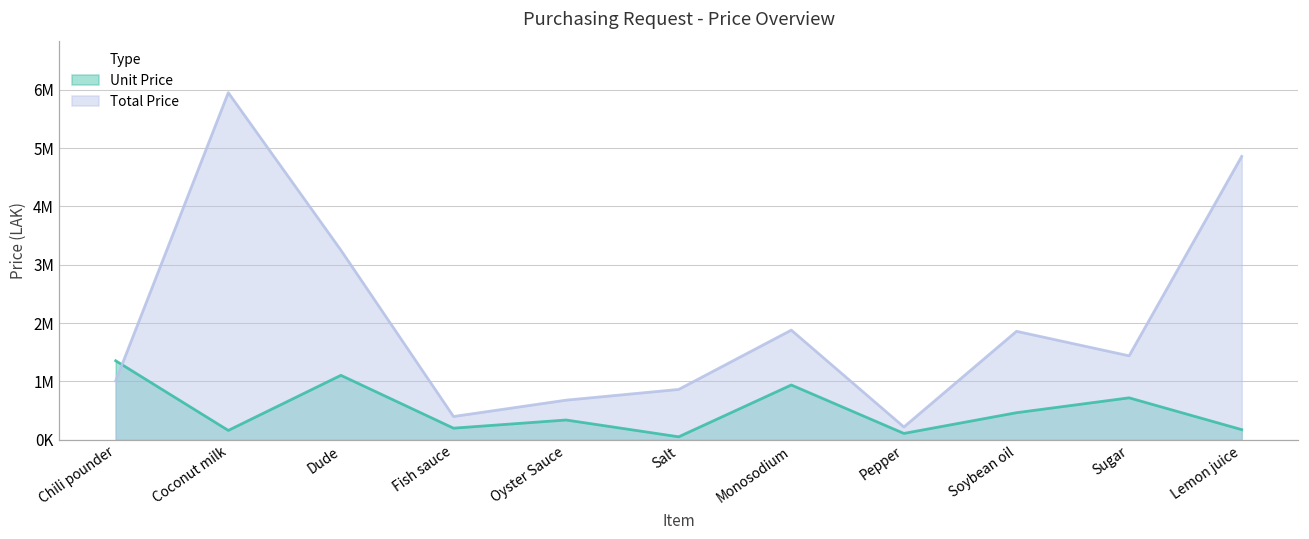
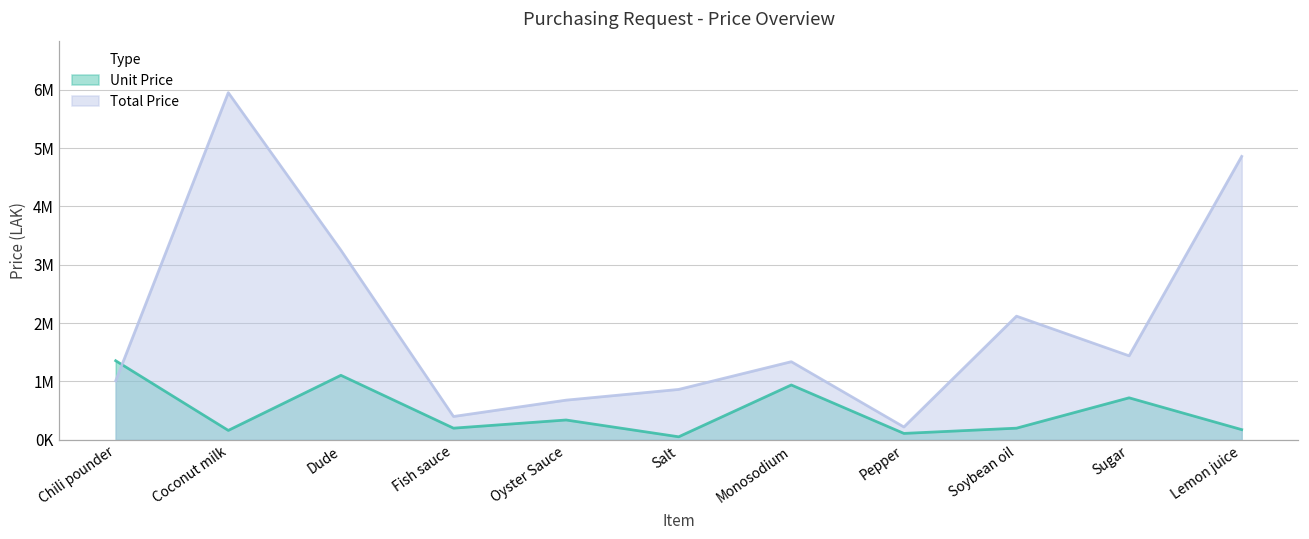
  {
    "Unit Price": {
      "Chili pounder": 1400000,
      "Coconut milk": 200000,
      "Dude": 1100000,
      "Fish sauce": 200000,
      "Oyster Sauce": 300000,
      "Salt": 100000,
      "Monosodium": 900000,
      "Pepper": 100000,
-     "Soybean oil": 500000,
+     "Soybean oil": 200000,
      "Sugar": 700000,
      "Lemon juice": 200000
    },
    "Total Price": {
      "Chili pounder": 1000000,
      "Coconut milk": 6000000,
      "Dude": 3300000,
      "Fish sauce": 400000,
      "Oyster Sauce": 700000,
      "Salt": 900000,
-     "Monosodium": 1900000,
+     "Monosodium": 1300000,
      "Pepper": 200000,
-     "Soybean oil": 1900000,
+     "Soybean oil": 2100000,
      "Sugar": 1400000,
      "Lemon juice": 4900000
    }
  }
